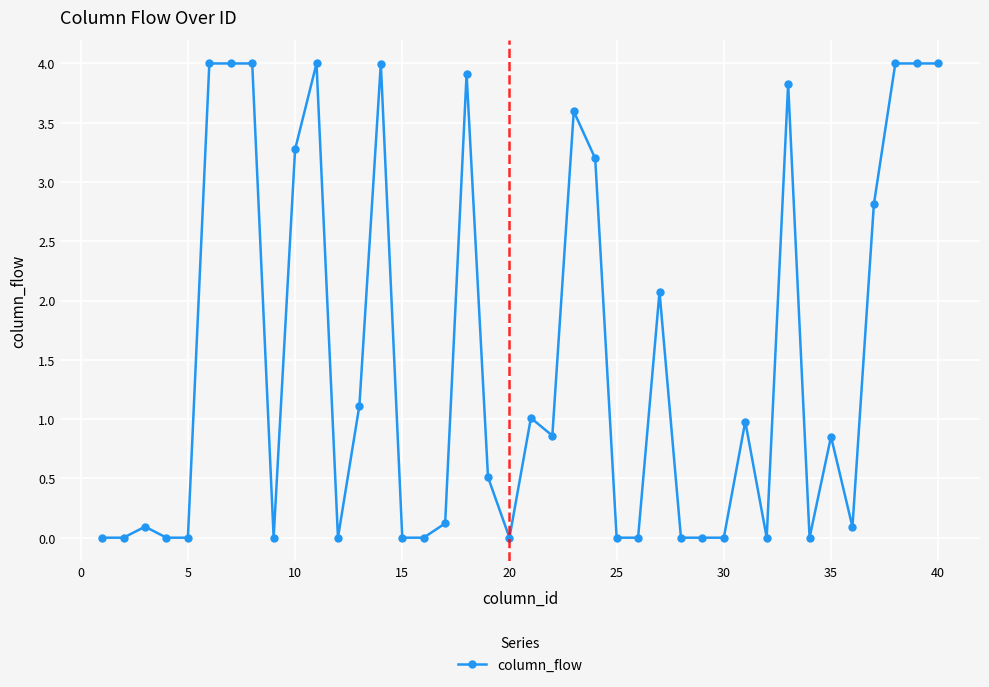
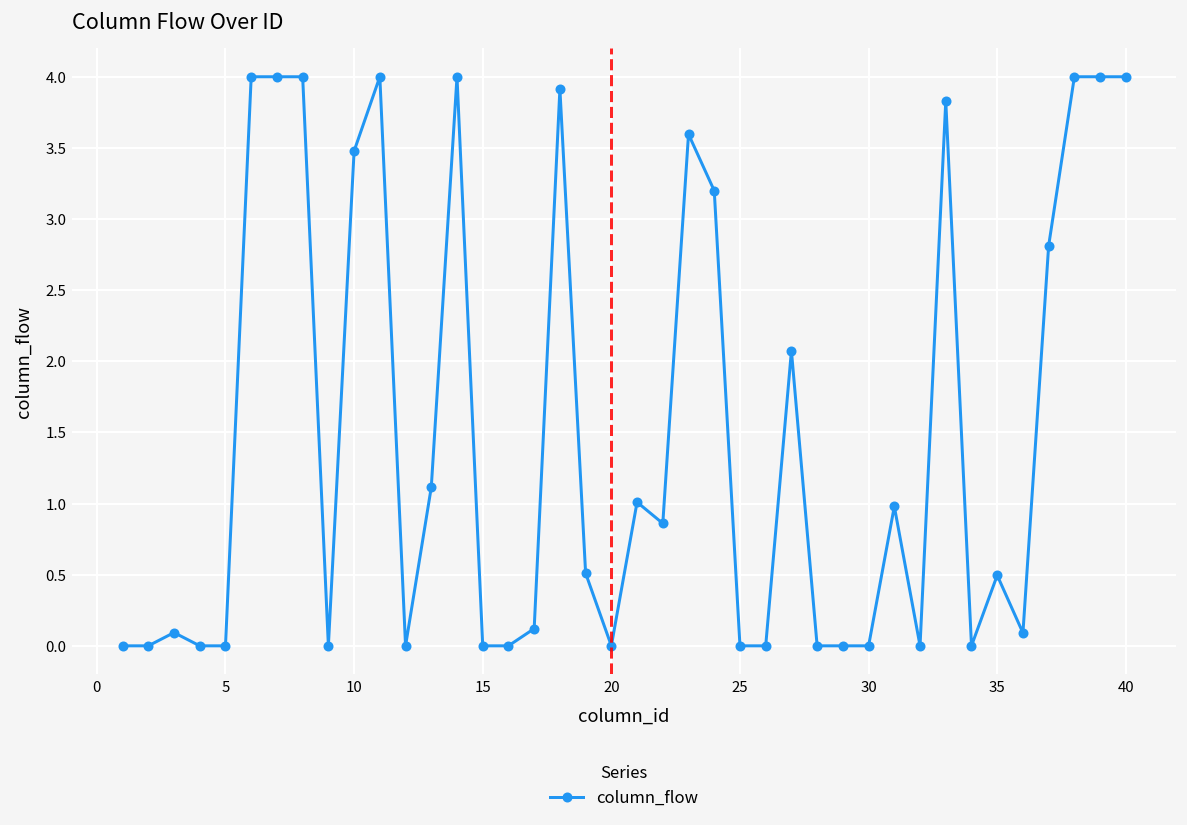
  {
    "5": 0.00,
-   "10": 3.27,
+   "10": 3.48,
    "15": 0.00,
    "20": 0.00,
    "25": 0.00,
    "30": 0.00,
-   "35": 0.85,
+   "35": 0.50,
    "40": 4.00
  }
